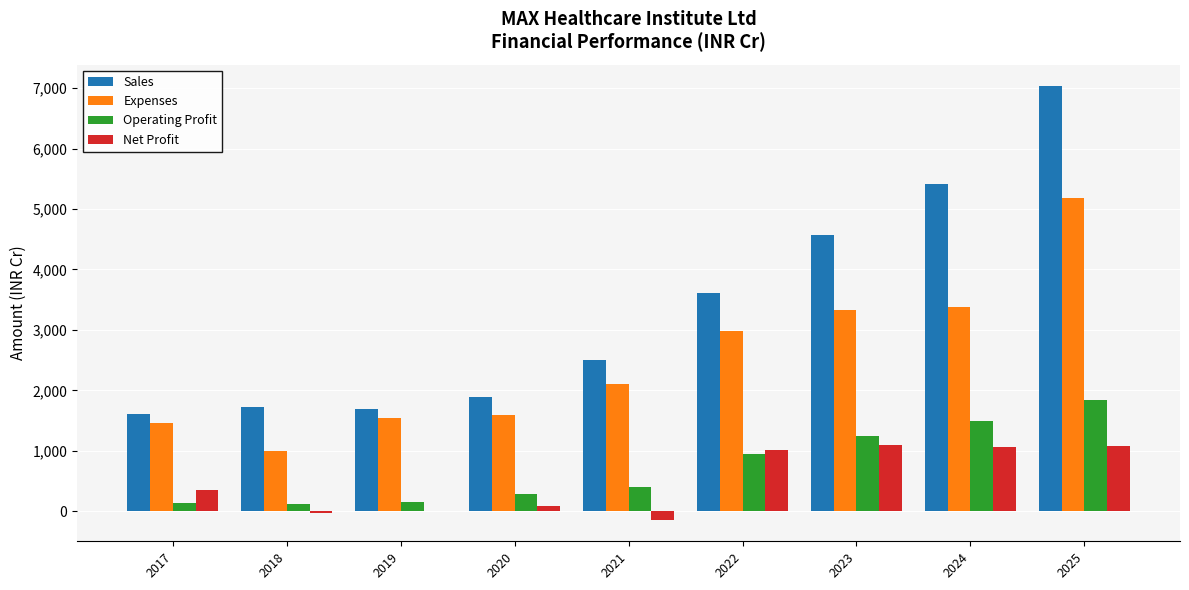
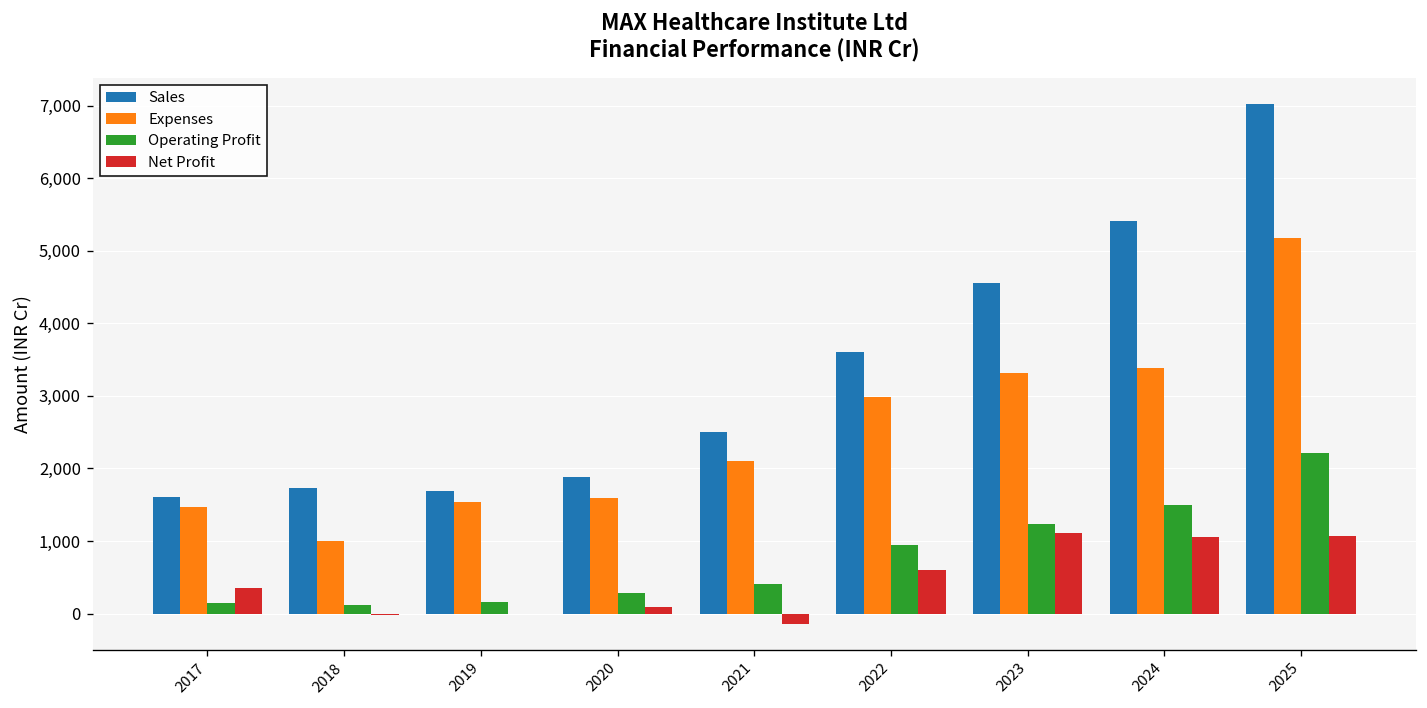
  {
    "Sales": {
      "2017": "1,600",
      "2018": "1,700",
      "2019": "1,700",
      "2020": "1,900",
      "2021": "2,500",
      "2022": "3,600",
      "2023": "4,600",
      "2024": "5,400",
      "2025": "7,000"
    },
    "Expenses": {
      "2017": "1,500",
      "2018": "1,000",
      "2019": "1,500",
      "2020": "1,600",
      "2021": "2,100",
      "2022": "3,000",
      "2023": "3,300",
      "2024": "3,400",
      "2025": "5,200"
    },
    "Operating Profit": {
      "2017": "100",
      "2018": "100",
      "2019": "200",
      "2020": "300",
      "2021": "400",
      "2022": "1,000",
      "2023": "1,200",
      "2024": "1,500",
-     "2025": "1,800"
+     "2025": "2,200"
    },
    "Net Profit": {
      "2017": "400",
      "2020": "100",
      "2021": "-100",
-     "2022": "1,000",
+     "2022": "600",
      "2023": "1,100",
      "2024": "1,100",
      "2025": "1,100"
    }
  }
